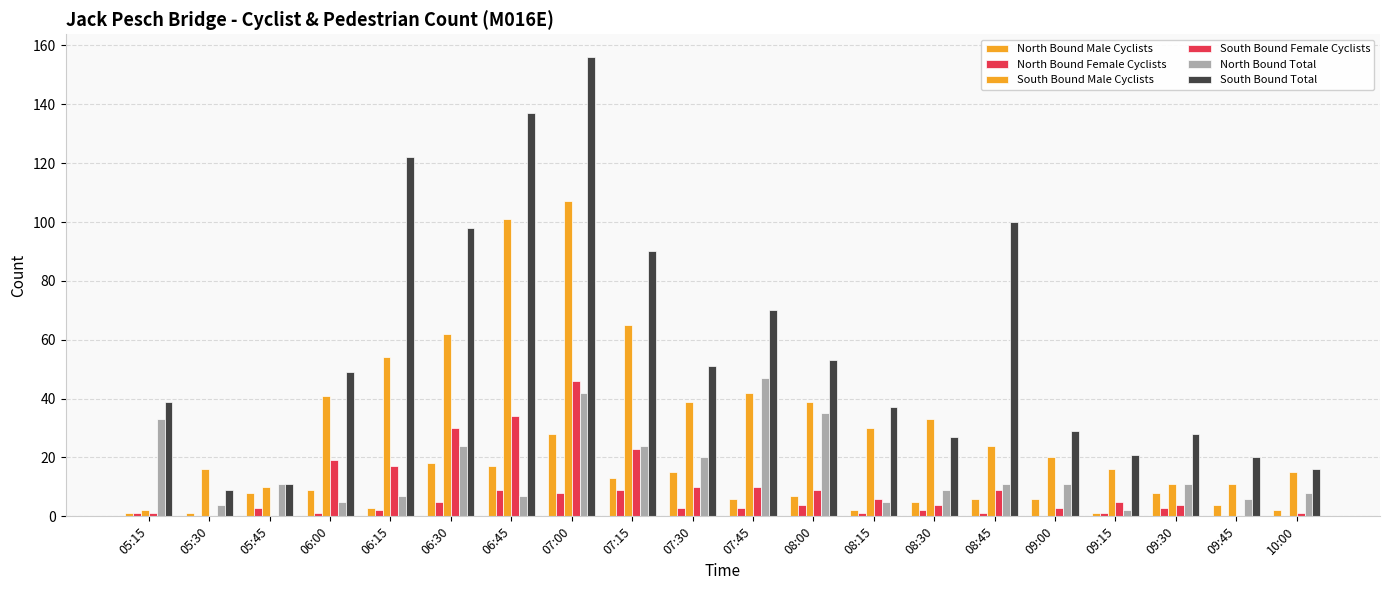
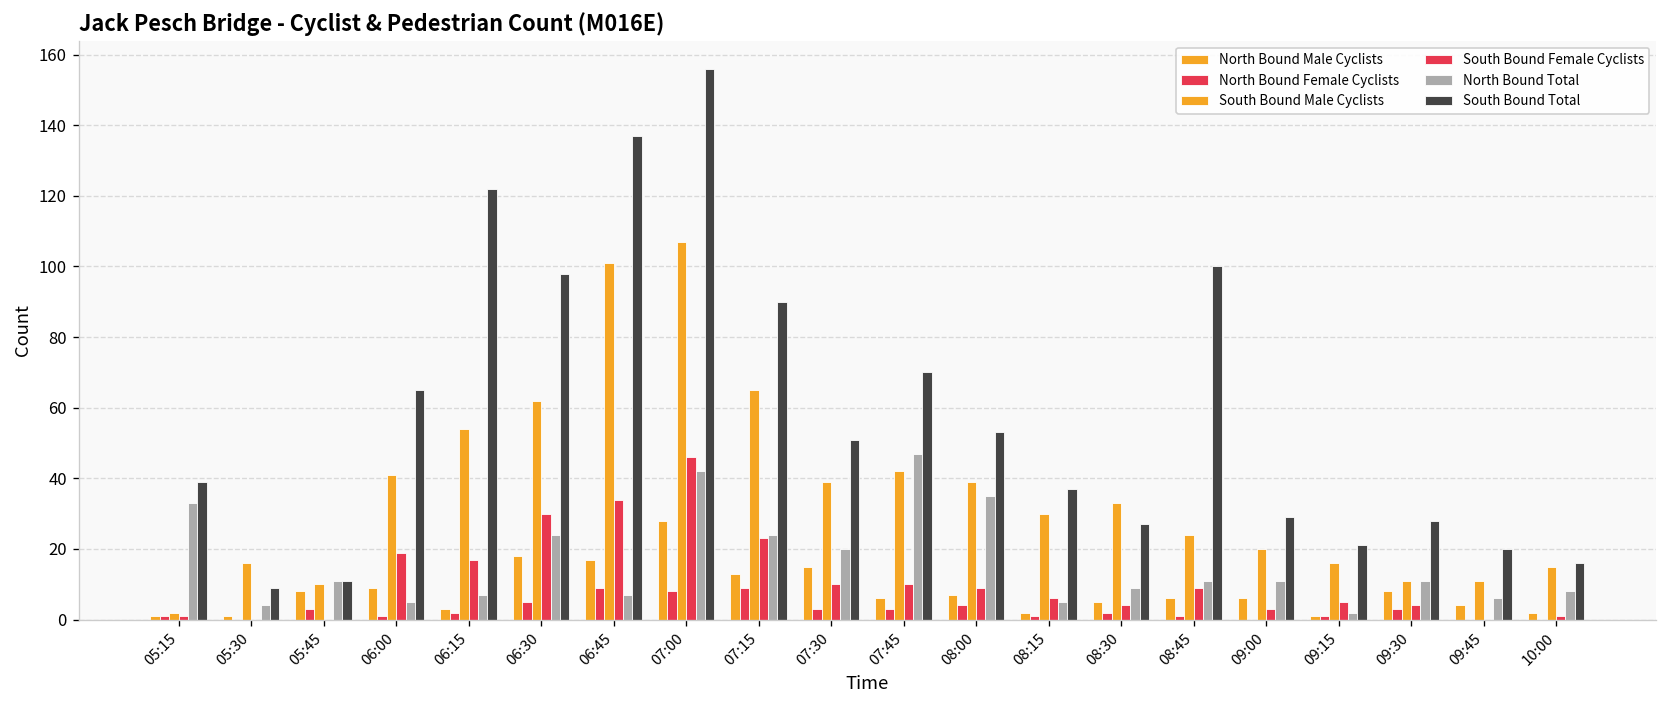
  {
    "North Bound Total": {
      "05:15": 33,
      "05:30": 4,
      "05:45": 11,
      "06:00": 5,
      "06:15": 7,
      "06:30": 24,
      "06:45": 7,
      "07:00": 42,
      "07:15": 24,
      "07:30": 20,
      "07:45": 47,
      "08:00": 35,
      "08:15": 5,
      "08:30": 9,
      "08:45": 11,
      "09:00": 11,
      "09:15": 2,
      "09:30": 11,
      "09:45": 6,
      "10:00": 8
    },
    "South Bound Total": {
      "05:15": 39,
      "05:30": 9,
      "05:45": 11,
-     "06:00": 49,
+     "06:00": 65,
      "06:15": 122,
      "06:30": 98,
      "06:45": 137,
      "07:00": 156,
      "07:15": 90,
      "07:30": 51,
      "07:45": 70,
      "08:00": 53,
      "08:15": 37,
      "08:30": 27,
      "08:45": 100,
      "09:00": 29,
      "09:15": 21,
      "09:30": 28,
      "09:45": 20,
      "10:00": 16
    }
  }
